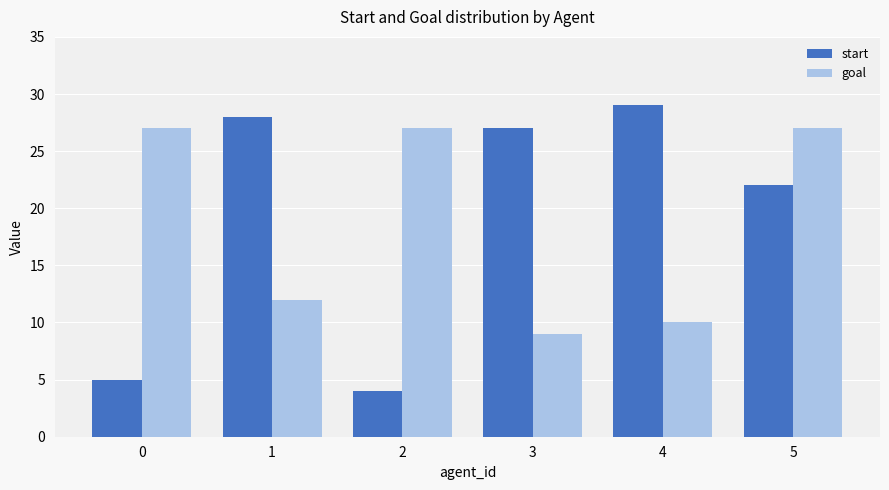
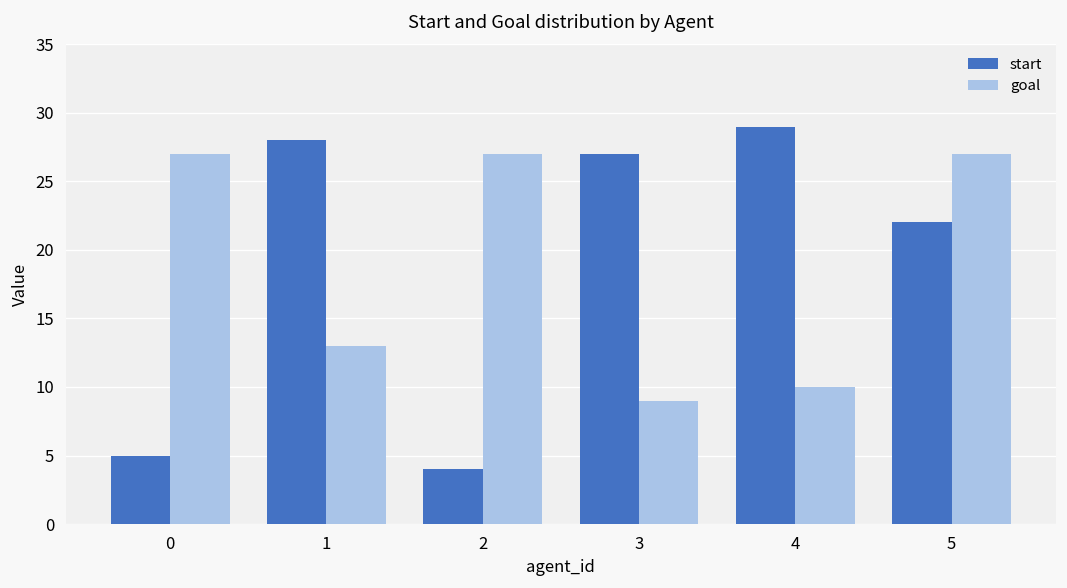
  {
    "start": {
      "0": 5,
      "1": 28,
      "2": 4,
      "3": 27,
      "4": 29,
      "5": 22
    },
    "goal": {
      "0": 27,
-     "1": 12,
+     "1": 13,
      "2": 27,
      "3": 9,
      "4": 10,
      "5": 27
    }
  }
